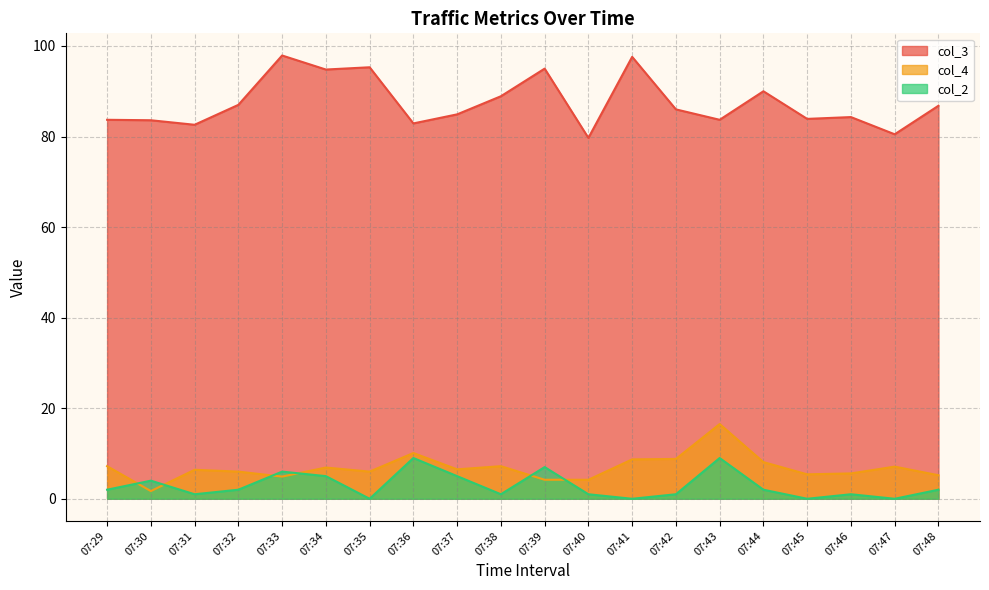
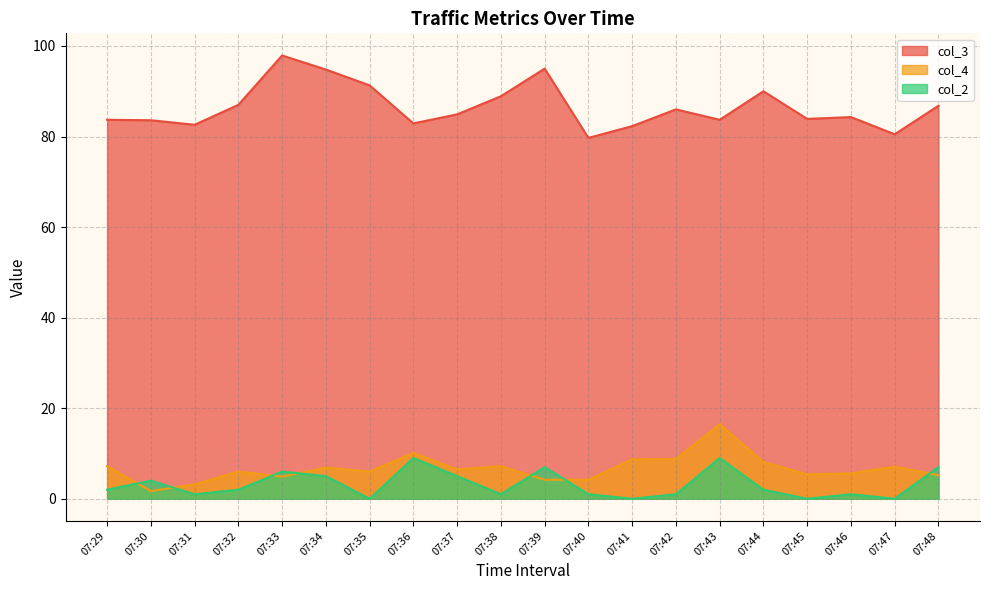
  {
    "col_3": {
      "07:29": 84,
      "07:30": 84,
      "07:31": 83,
      "07:32": 87,
      "07:33": 98,
      "07:34": 95,
-     "07:35": 95,
+     "07:35": 91,
      "07:36": 83,
      "07:37": 85,
      "07:38": 89,
      "07:39": 95,
      "07:40": 80,
-     "07:41": 98,
+     "07:41": 82,
      "07:42": 86,
      "07:43": 84,
      "07:44": 90,
      "07:45": 84,
      "07:46": 84,
      "07:47": 81,
      "07:48": 87
    },
    "col_4": {
      "07:29": 7,
      "07:30": 2,
-     "07:31": 6,
+     "07:31": 3,
      "07:32": 6,
      "07:33": 5,
      "07:34": 7,
      "07:35": 6,
      "07:36": 10,
      "07:37": 7,
      "07:38": 7,
      "07:39": 4,
      "07:40": 4,
      "07:41": 9,
      "07:42": 9,
      "07:43": 17,
      "07:44": 8,
      "07:45": 5,
      "07:46": 6,
      "07:47": 7,
      "07:48": 5
    },
    "col_2": {
      "07:29": 2,
      "07:30": 4,
      "07:31": 1,
      "07:32": 2,
      "07:33": 6,
      "07:34": 5,
      "07:35": 0,
      "07:36": 9,
      "07:37": 5,
      "07:38": 1,
      "07:39": 7,
      "07:40": 1,
      "07:41": 0,
      "07:42": 1,
      "07:43": 9,
      "07:44": 2,
      "07:45": 0,
      "07:46": 1,
      "07:47": 0,
-     "07:48": 2
+     "07:48": 7
    }
  }
